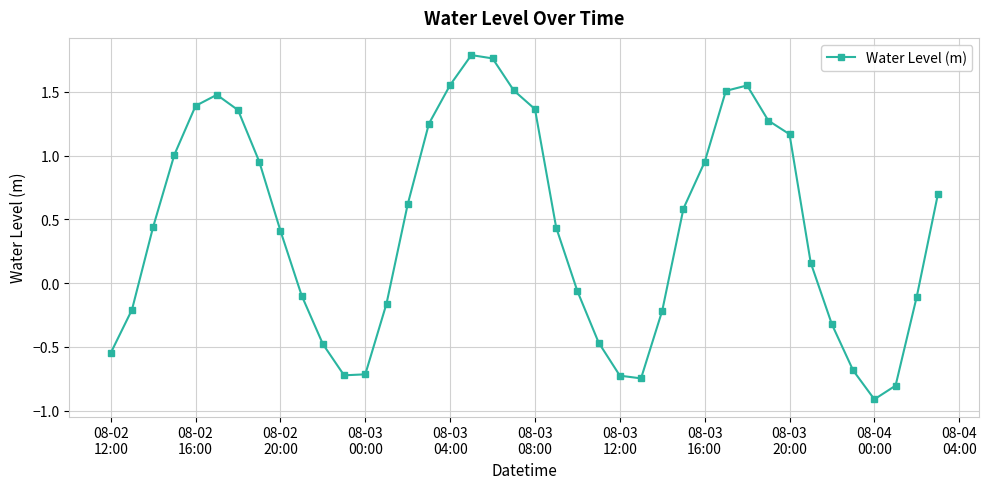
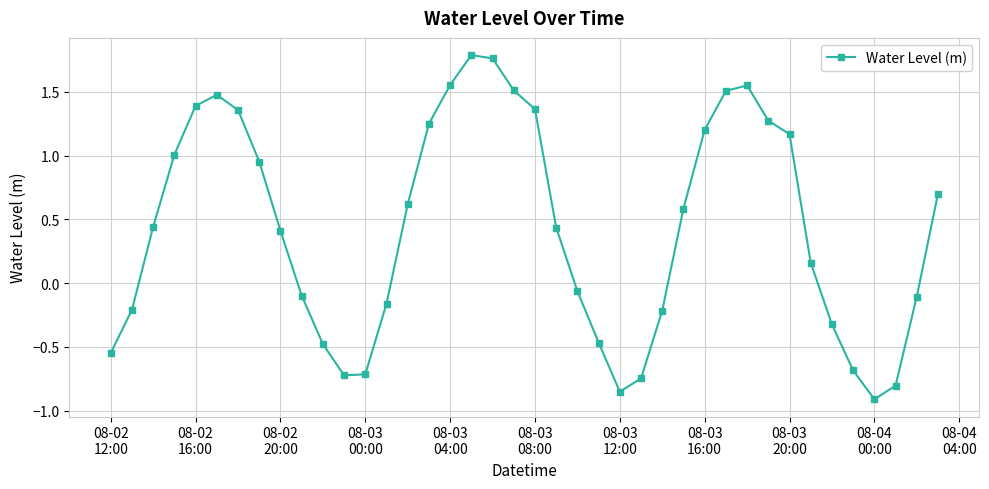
  {
    "08-02 12:00": -0.55,
    "08-02 16:00": 1.39,
    "08-02 20:00": 0.41,
    "08-03 00:00": -0.72,
    "08-03 04:00": 1.55,
    "08-03 08:00": 1.36,
-   "08-03 12:00": -0.73,
-   "08-03 16:00": 0.95,
+   "08-03 12:00": -0.85,
+   "08-03 16:00": 1.20,
    "08-03 20:00": 1.17,
    "08-04 00:00": -0.91
  }
